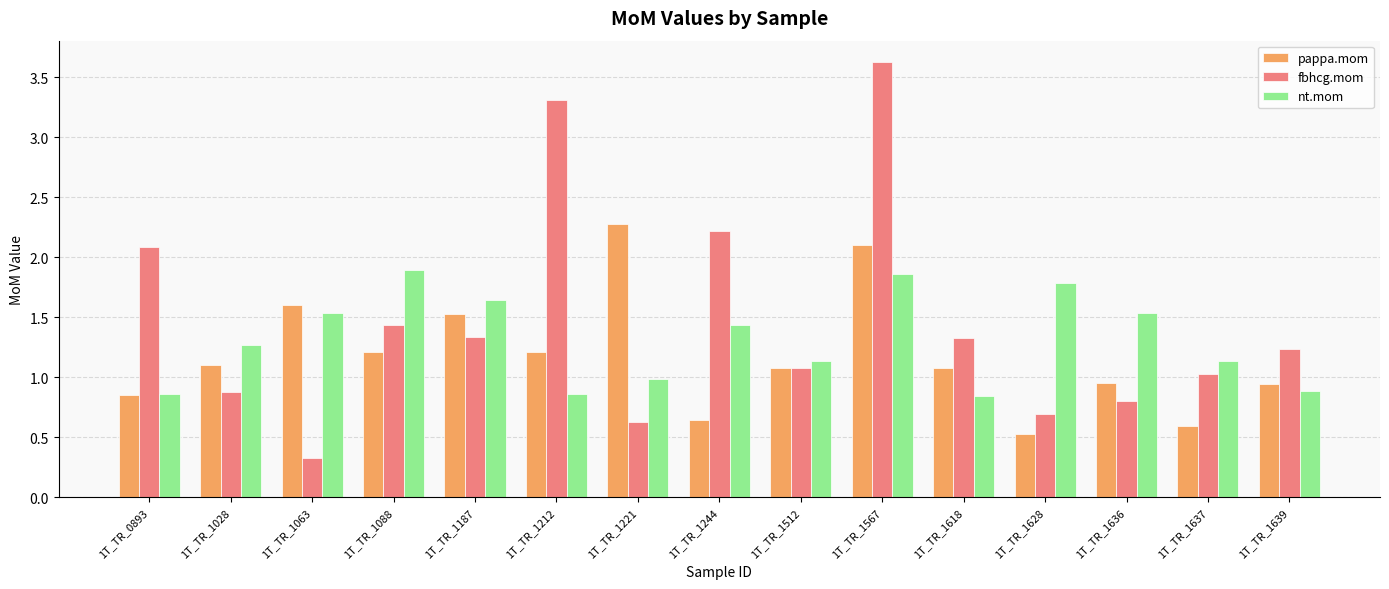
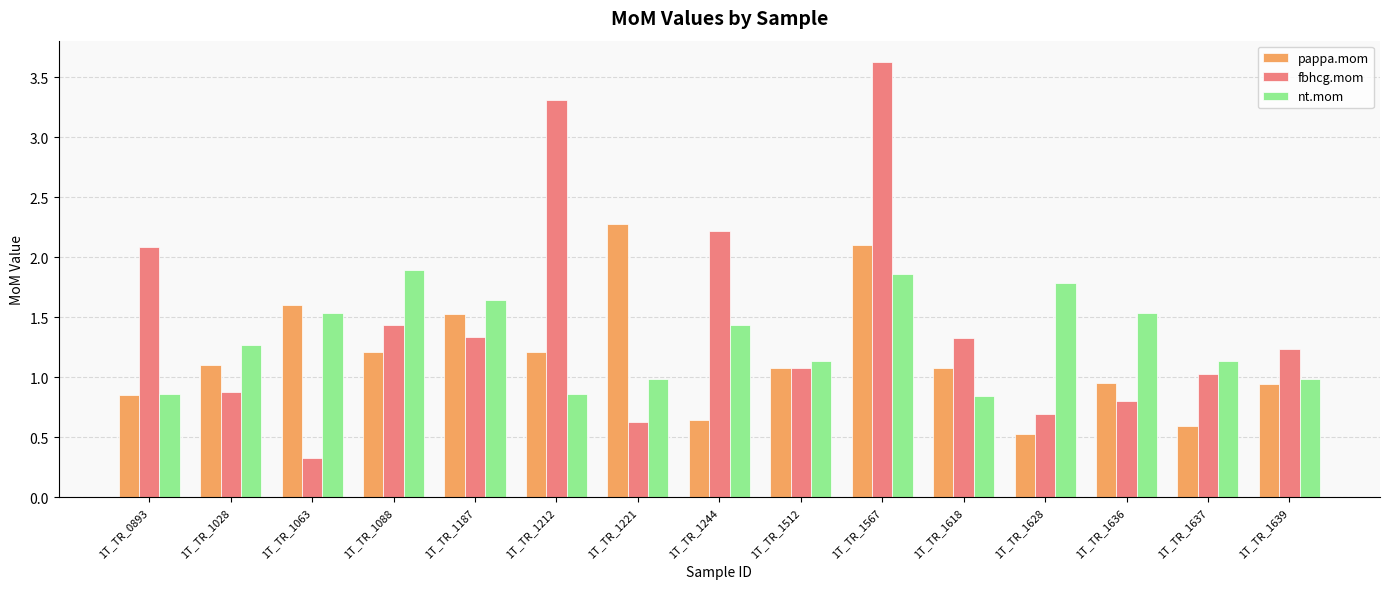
  {
    "nt.mom": {
      "1T_TR_0893": 0.86,
      "1T_TR_1028": 1.27,
      "1T_TR_1063": 1.53,
      "1T_TR_1088": 1.90,
      "1T_TR_1187": 1.65,
      "1T_TR_1212": 0.86,
      "1T_TR_1221": 0.98,
      "1T_TR_1244": 1.43,
      "1T_TR_1512": 1.13,
      "1T_TR_1567": 1.86,
      "1T_TR_1618": 0.84,
      "1T_TR_1628": 1.79,
      "1T_TR_1636": 1.54,
      "1T_TR_1637": 1.13,
-     "1T_TR_1639": 0.88
+     "1T_TR_1639": 0.99
    }
  }
